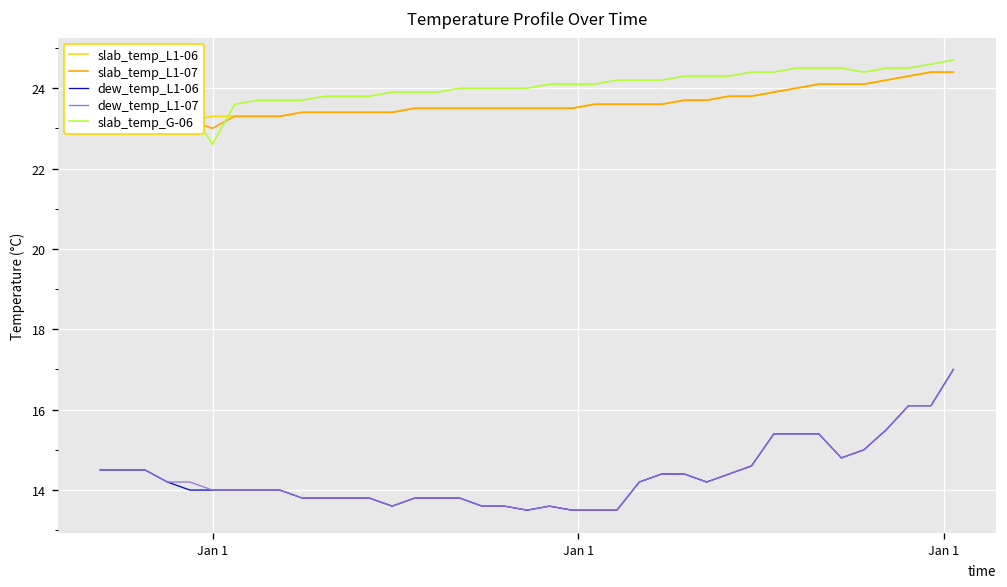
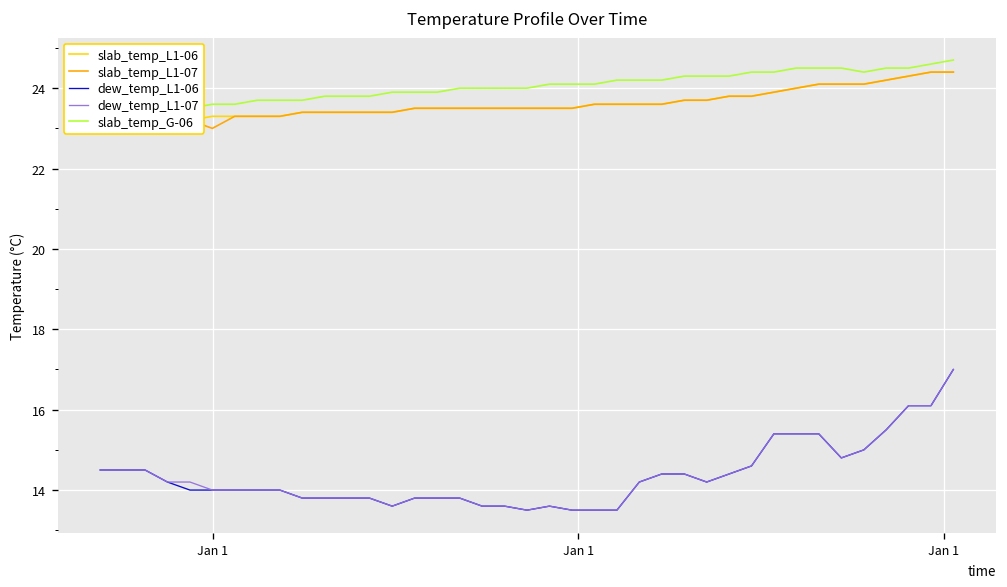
  {
    "slab_temp_G-06": {
-     "Jan 1": 22.6
+     "Jan 1": 23.6
    }
  }
